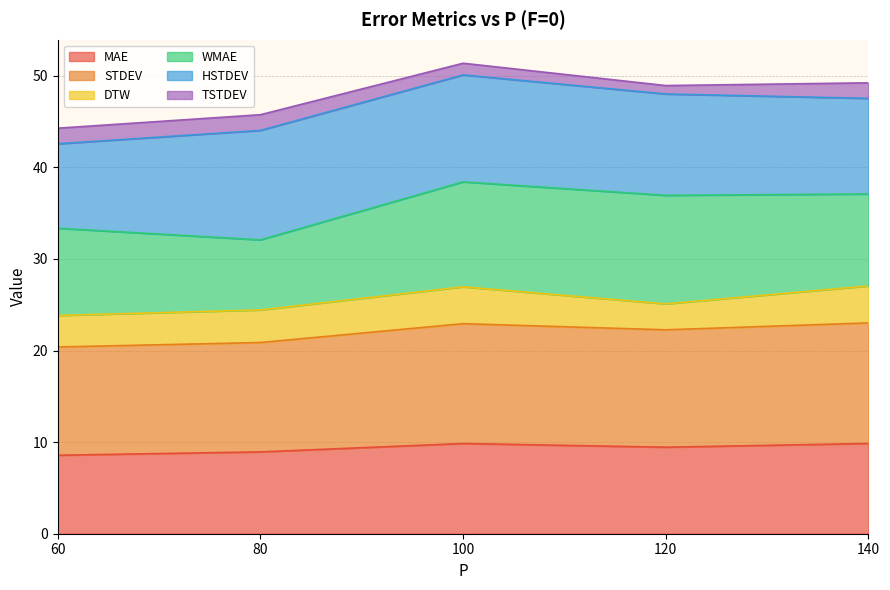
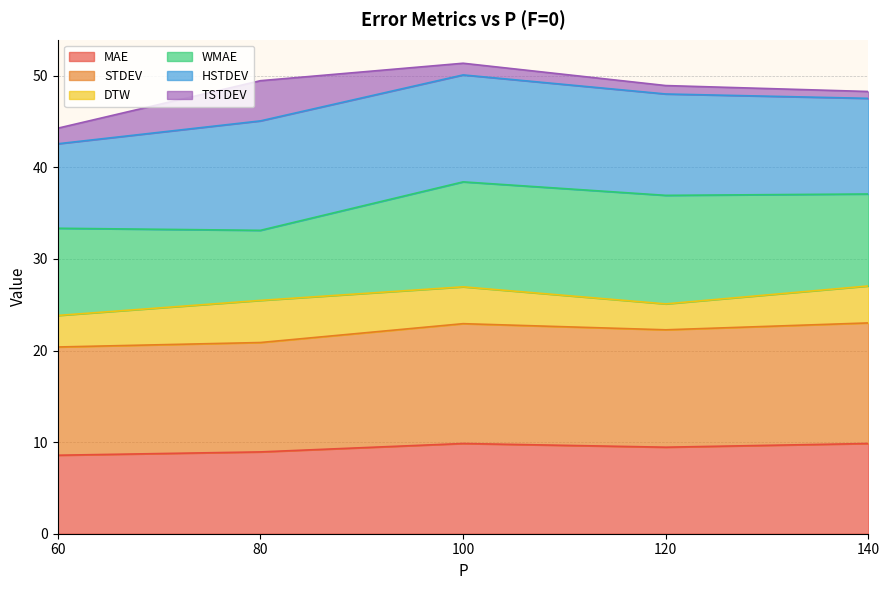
  {
    "DTW": {
      "60": 3,
-     "80": 4,
+     "80": 5,
      "100": 4,
      "120": 3,
      "140": 4
    },
    "WMAE": {
      "60": 10,
      "80": 8,
      "100": 11,
      "120": 12,
      "140": 10
    },
    "HSTDEV": {
      "60": 9,
      "80": 12,
      "100": 12,
      "120": 11,
      "140": 10
    },
    "TSTDEV": {
      "60": 2,
-     "80": 2,
+     "80": 4,
      "100": 1,
      "120": 1,
-     "140": 2
+     "140": 1
    }
  }
